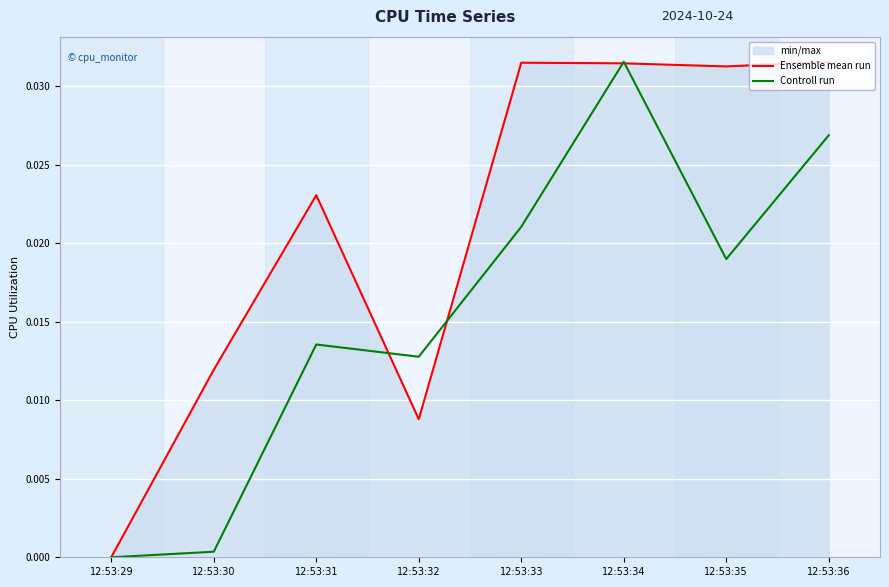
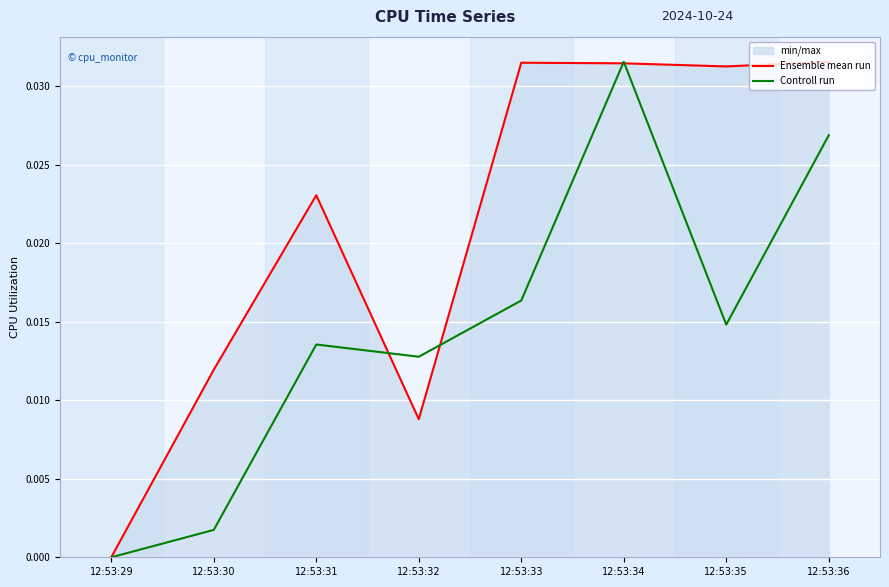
  {
    "min/max": {
      "12:53:30": 0.0119,
      "12:53:31": 0.0231,
      "12:53:32": 0.0088,
      "12:53:33": 0.0315,
      "12:53:35": 0.0313
    },
    "Controll run": {
-     "12:53:30": 0.0004,
+     "12:53:30": 0.0017,
      "12:53:31": 0.0136,
      "12:53:32": 0.0128,
-     "12:53:33": 0.0211,
-     "12:53:35": 0.0190,
+     "12:53:33": 0.0164,
+     "12:53:35": 0.0148,
      "12:53:36": 0.0269
    }
  }
